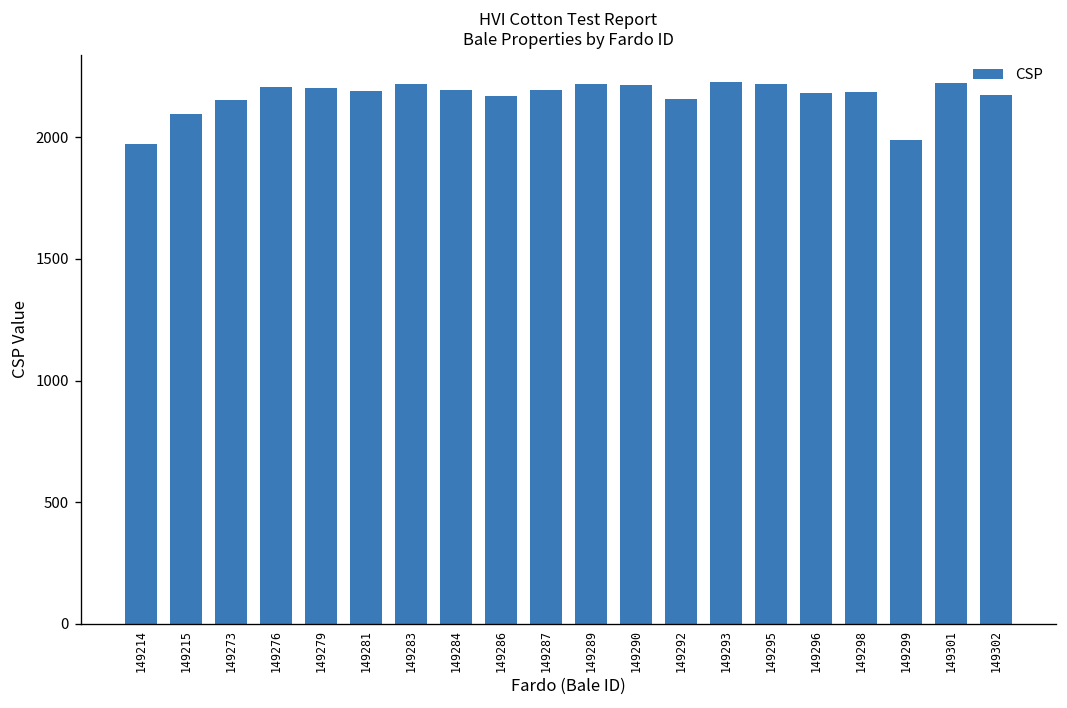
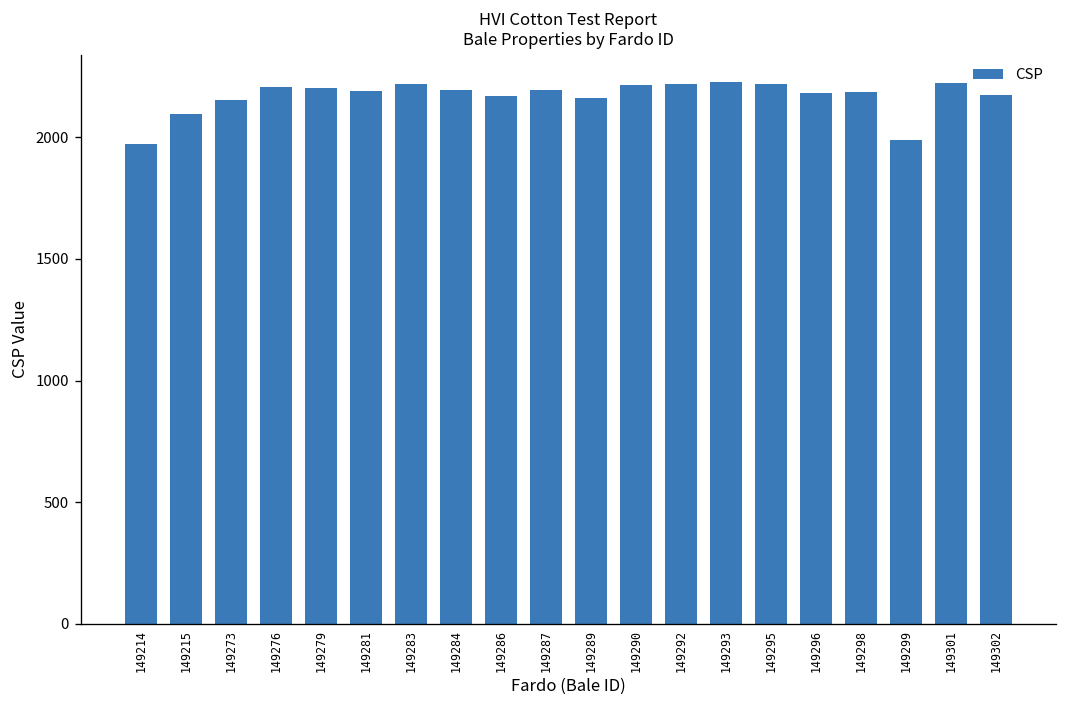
  {
    "149214": 1970,
    "149215": 2100,
    "149273": 2150,
    "149276": 2210,
    "149279": 2200,
    "149281": 2190,
    "149283": 2220,
    "149284": 2200,
    "149286": 2170,
    "149287": 2200,
-   "149289": 2220,
+   "149289": 2160,
    "149290": 2220,
-   "149292": 2160,
+   "149292": 2220,
    "149293": 2230,
    "149295": 2220,
    "149296": 2180,
    "149298": 2190,
    "149299": 1990,
    "149301": 2220,
    "149302": 2170
  }
